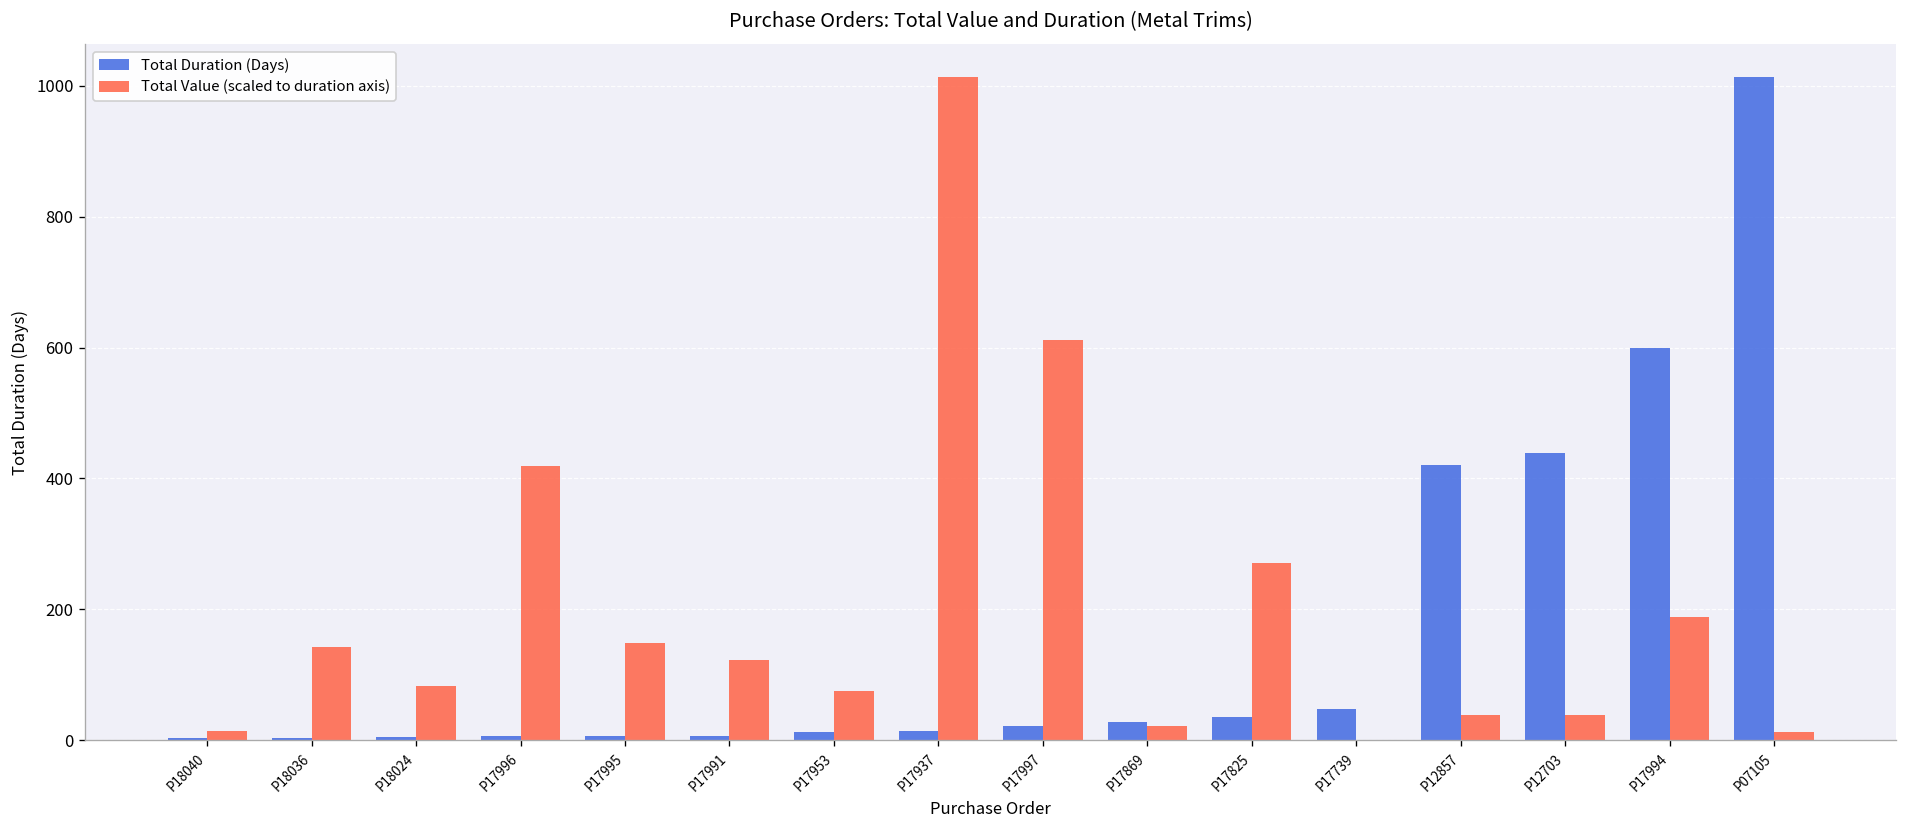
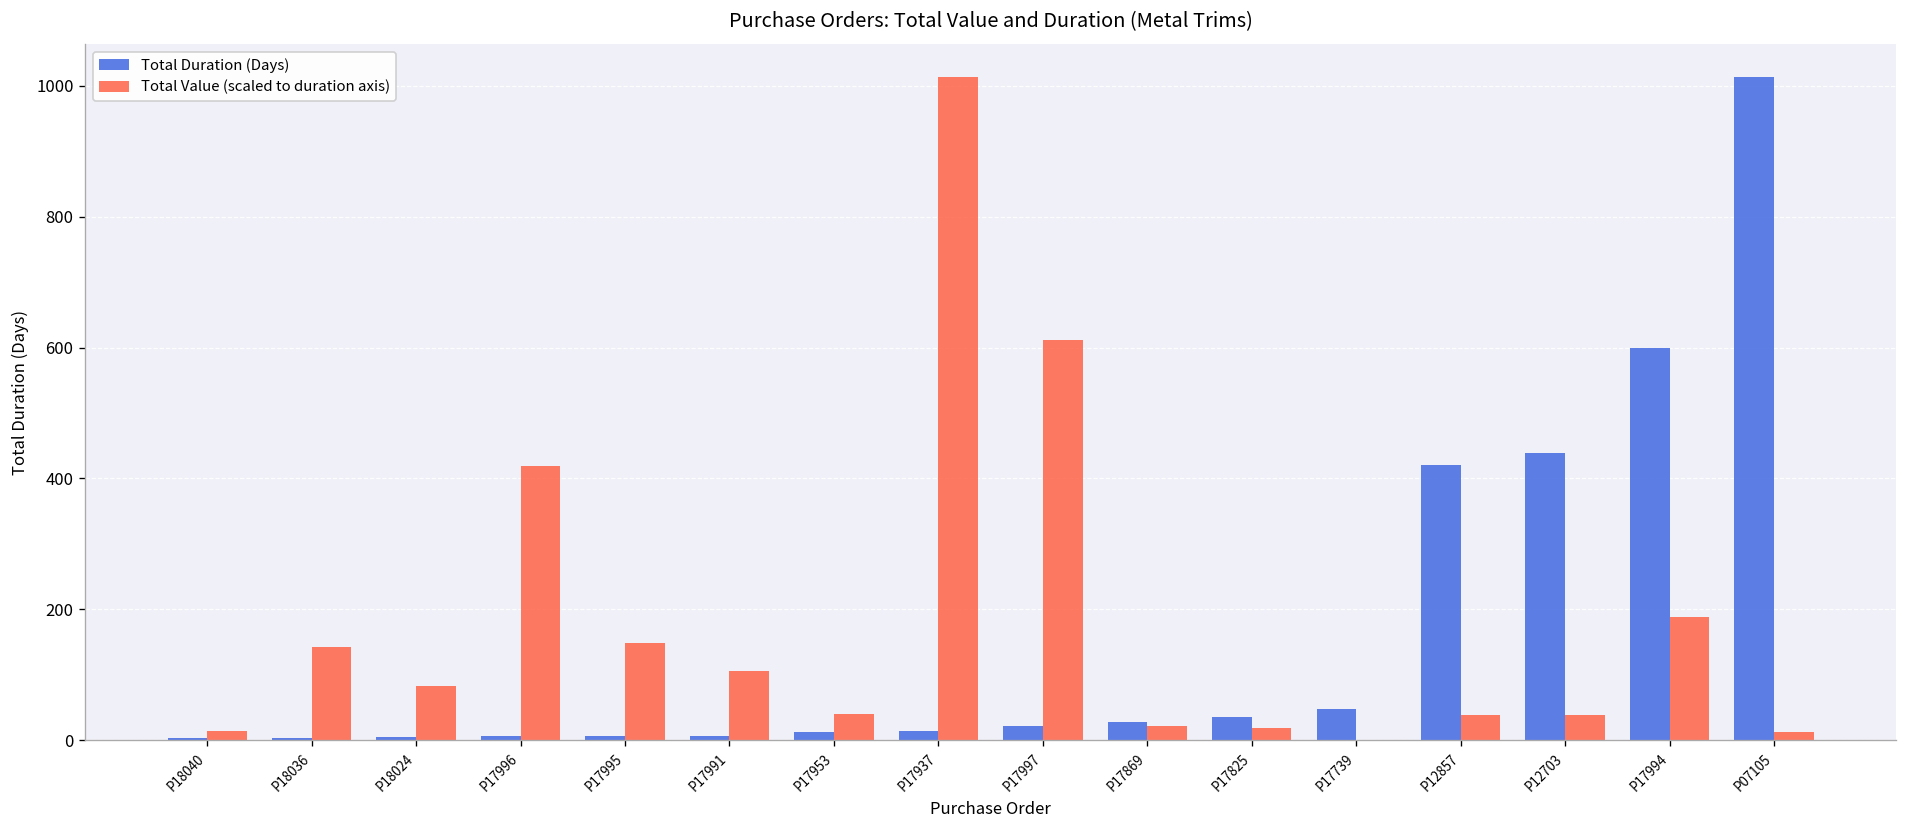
  {
    "Total Duration (Days)": {
      "P18024": 10,
      "P17996": 10,
      "P17995": 10,
      "P17991": 10,
      "P17953": 10,
      "P17937": 10,
      "P17997": 20,
      "P17869": 30,
      "P17825": 40,
      "P17739": 50,
      "P12857": 420,
      "P12703": 440,
      "P17994": 600,
      "P07105": 1010
    },
    "Total Value (scaled to duration axis)": {
      "P18040": 10,
      "P18036": 140,
      "P18024": 80,
      "P17996": 420,
      "P17995": 150,
-     "P17991": 120,
-     "P17953": 70,
+     "P17991": 110,
+     "P17953": 40,
      "P17937": 1010,
      "P17997": 610,
      "P17869": 20,
-     "P17825": 270,
+     "P17825": 20,
      "P12857": 40,
      "P12703": 40,
      "P17994": 190,
      "P07105": 10
    }
  }
